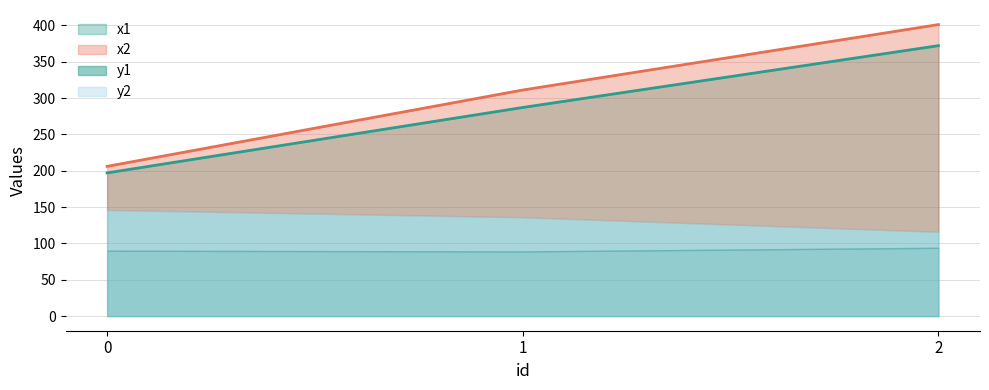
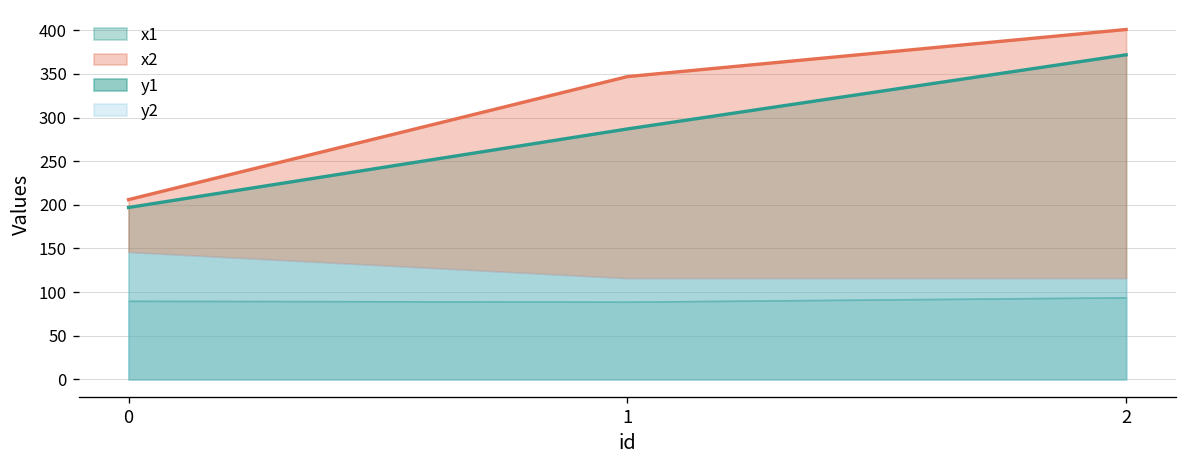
  {
    "x2": {
      "0": 210,
-     "1": 310,
+     "1": 350,
      "2": 400
    },
    "y2": {
      "0": 150,
-     "1": 140,
+     "1": 120,
      "2": 120
    }
  }
